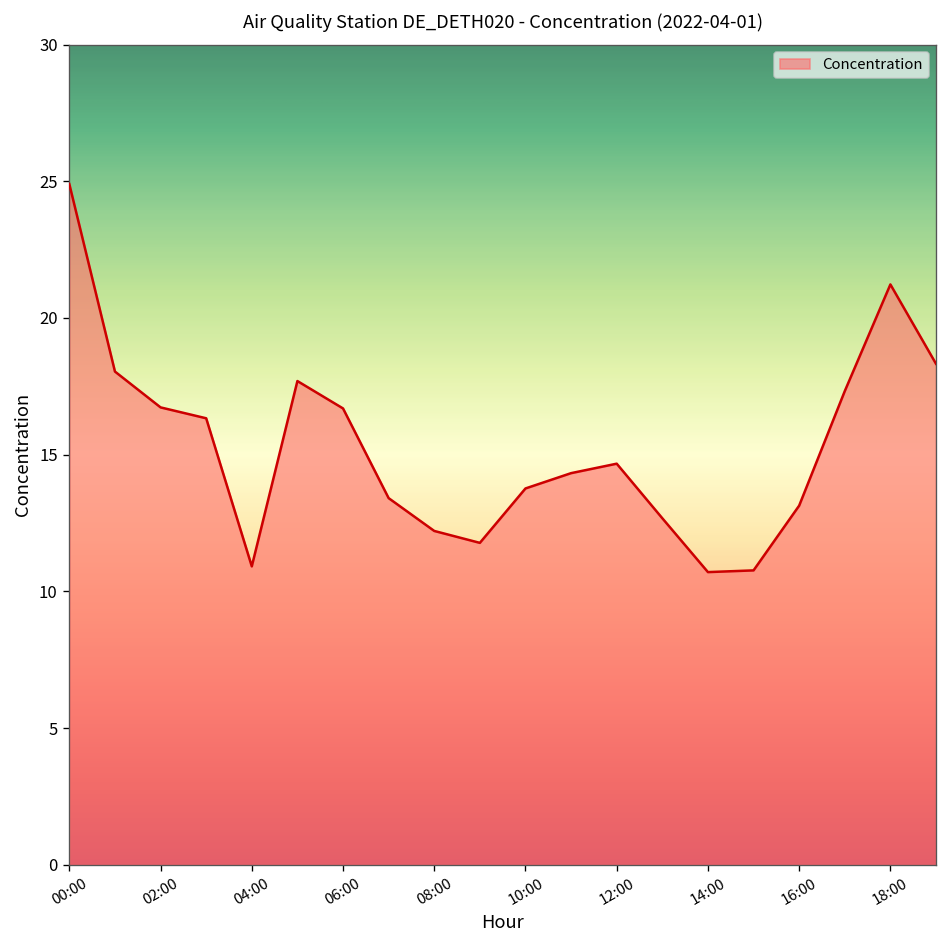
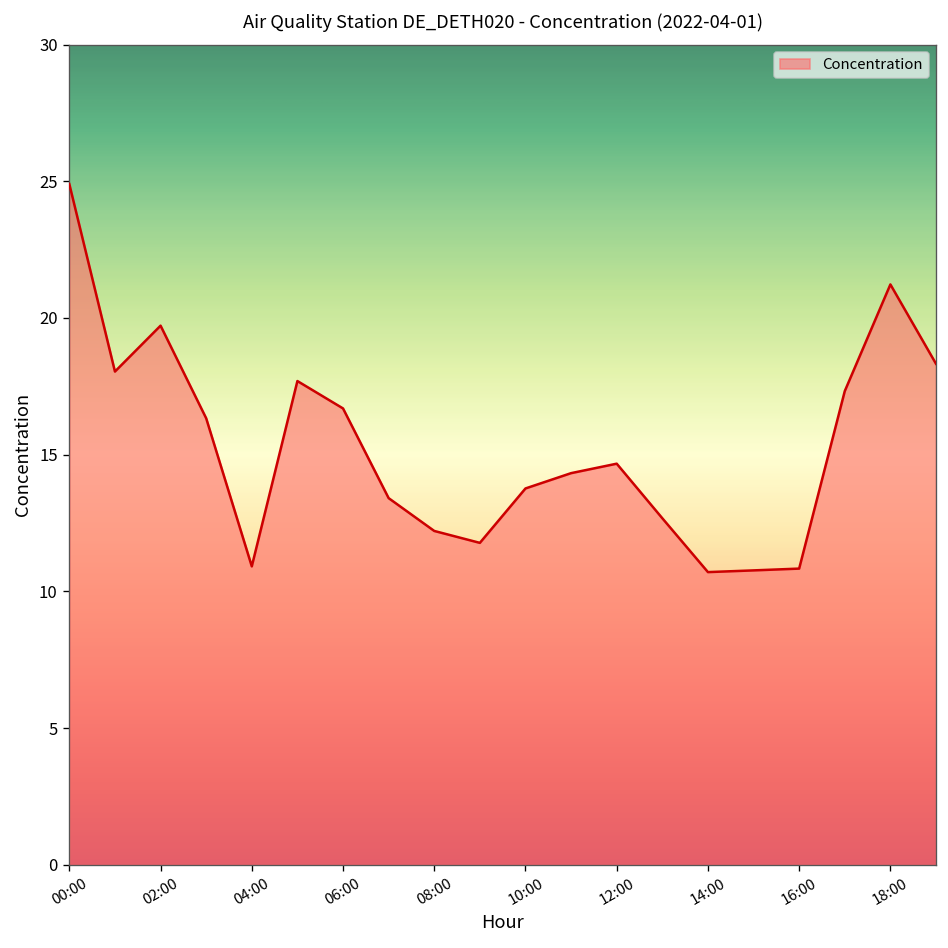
  {
    "00:00": 24.9,
-   "02:00": 16.7,
+   "02:00": 19.7,
    "04:00": 10.9,
    "06:00": 16.7,
    "08:00": 12.2,
    "10:00": 13.8,
    "12:00": 14.7,
    "14:00": 10.7,
-   "16:00": 13.1,
+   "16:00": 10.8,
    "18:00": 21.2
  }
